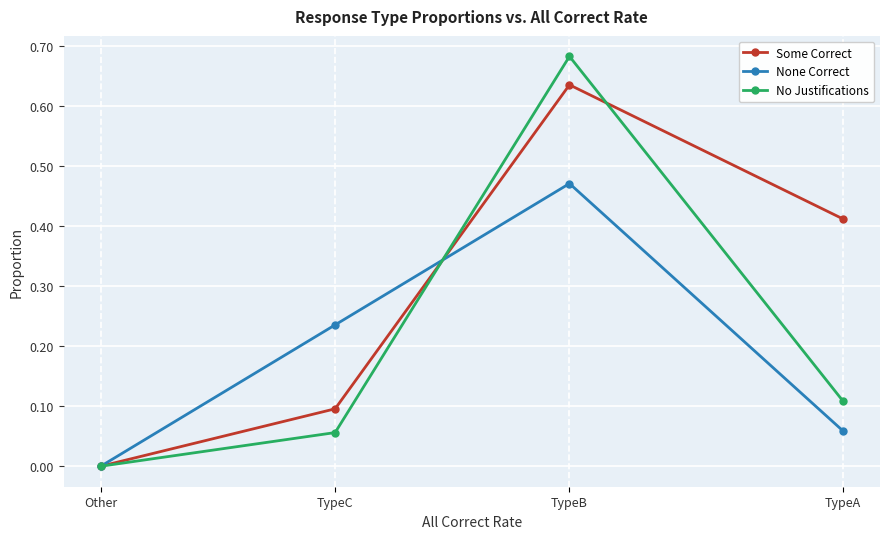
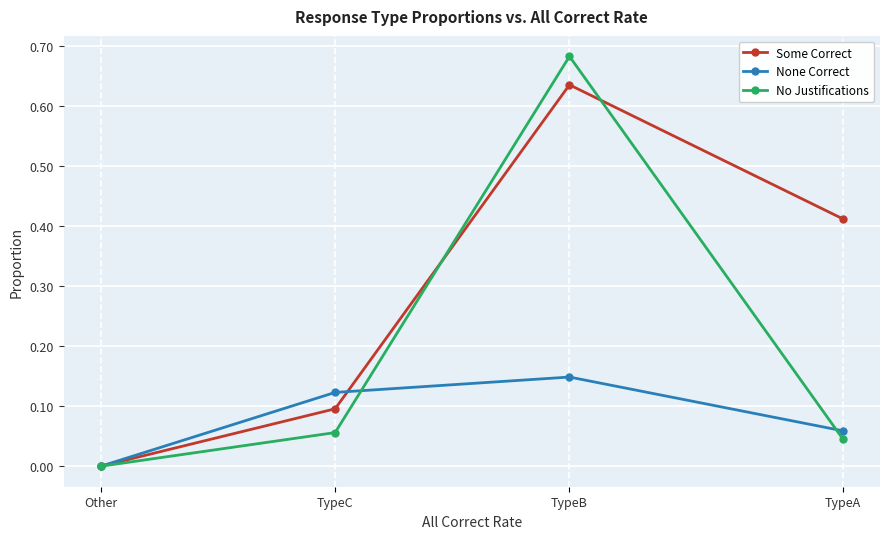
  {
    "Some Correct": {
      "TypeC": 0.10,
      "TypeB": 0.63,
      "TypeA": 0.41
    },
    "None Correct": {
-     "TypeC": 0.24,
-     "TypeB": 0.47,
+     "TypeC": 0.12,
+     "TypeB": 0.15,
      "TypeA": 0.06
    },
    "No Justifications": {
      "TypeC": 0.06,
      "TypeB": 0.68,
-     "TypeA": 0.11
+     "TypeA": 0.05
    }
  }
